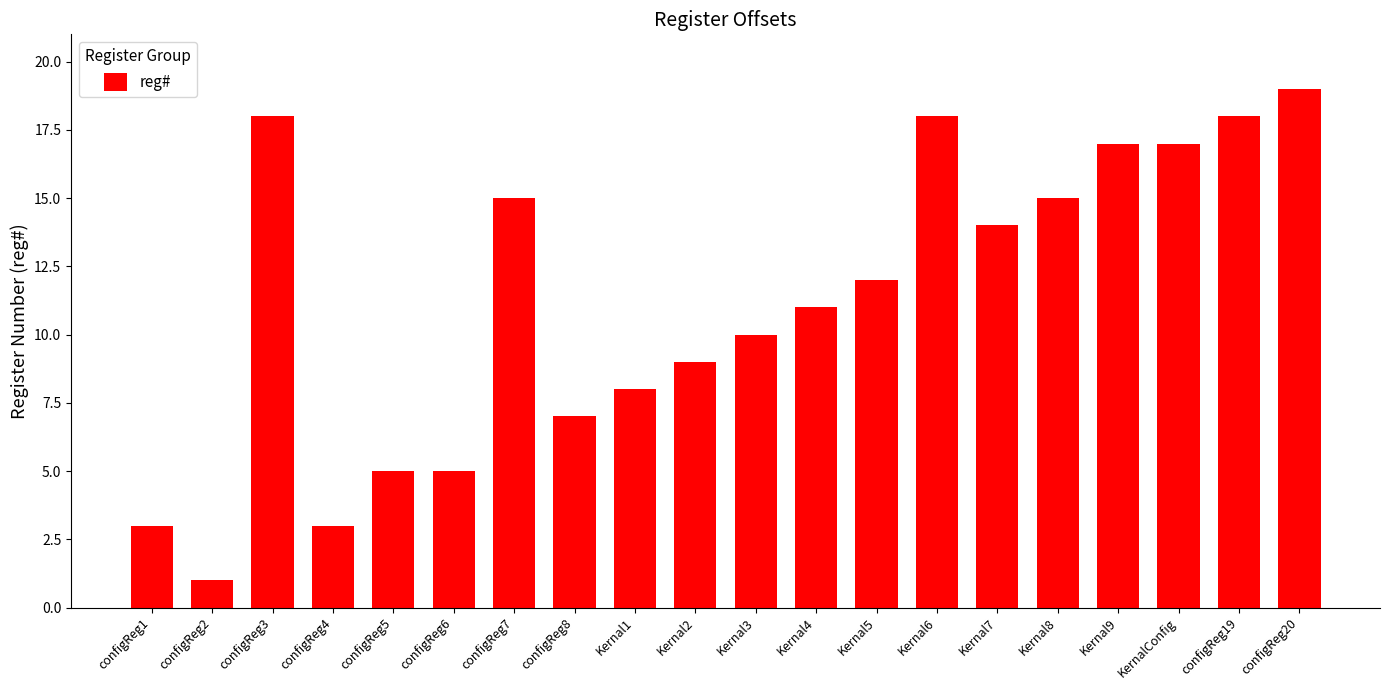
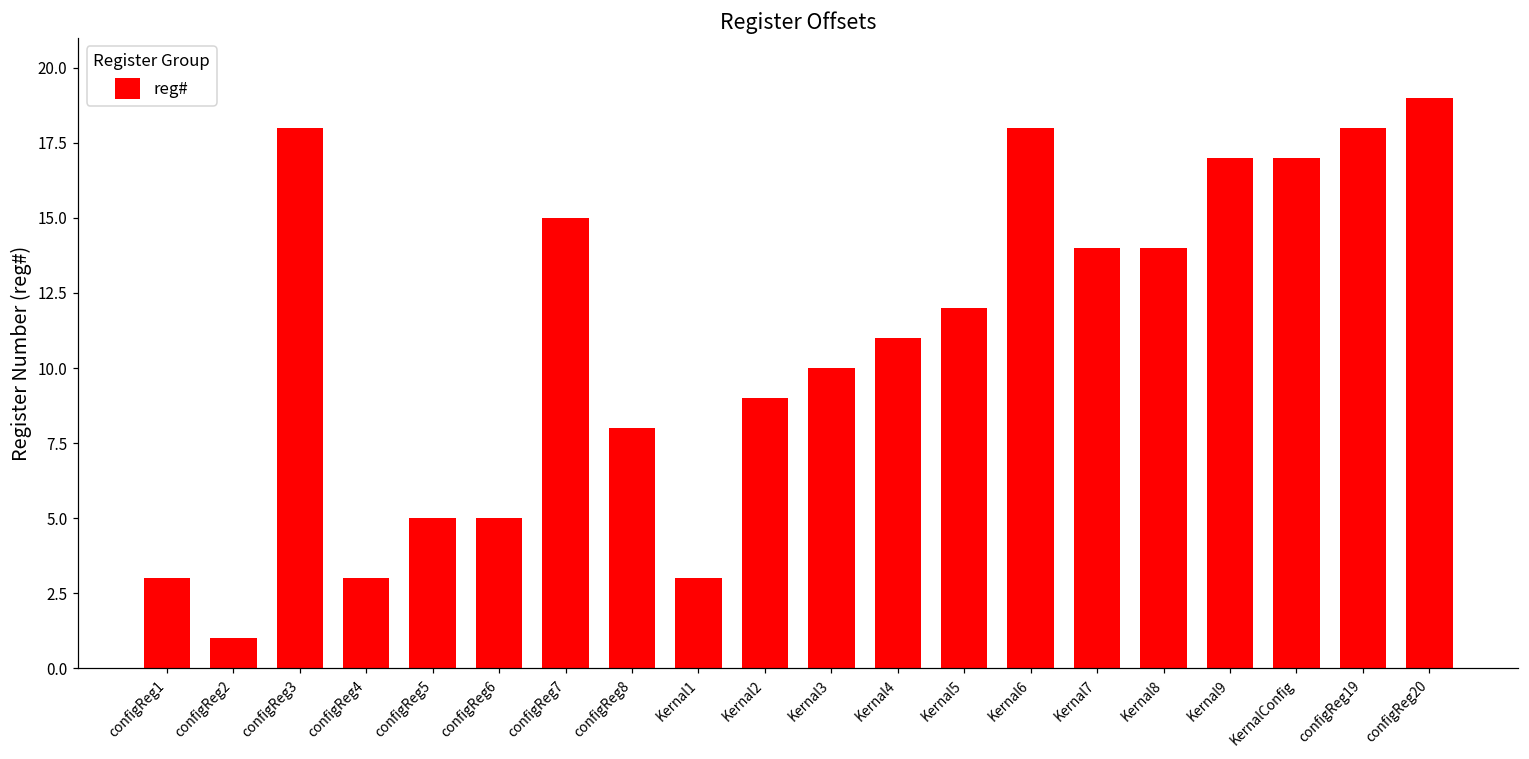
  {
    "configReg1": 3,
    "configReg2": 1,
    "configReg3": 18,
    "configReg4": 3,
    "configReg5": 5,
    "configReg6": 5,
    "configReg7": 15,
-   "configReg8": 7,
-   "Kernal1": 8,
+   "configReg8": 8,
+   "Kernal1": 3,
    "Kernal2": 9,
    "Kernal3": 10,
    "Kernal4": 11,
    "Kernal5": 12,
    "Kernal6": 18,
    "Kernal7": 14,
-   "Kernal8": 15,
+   "Kernal8": 14,
    "Kernal9": 17,
    "KernalConfig": 17,
    "configReg19": 18,
    "configReg20": 19
  }
